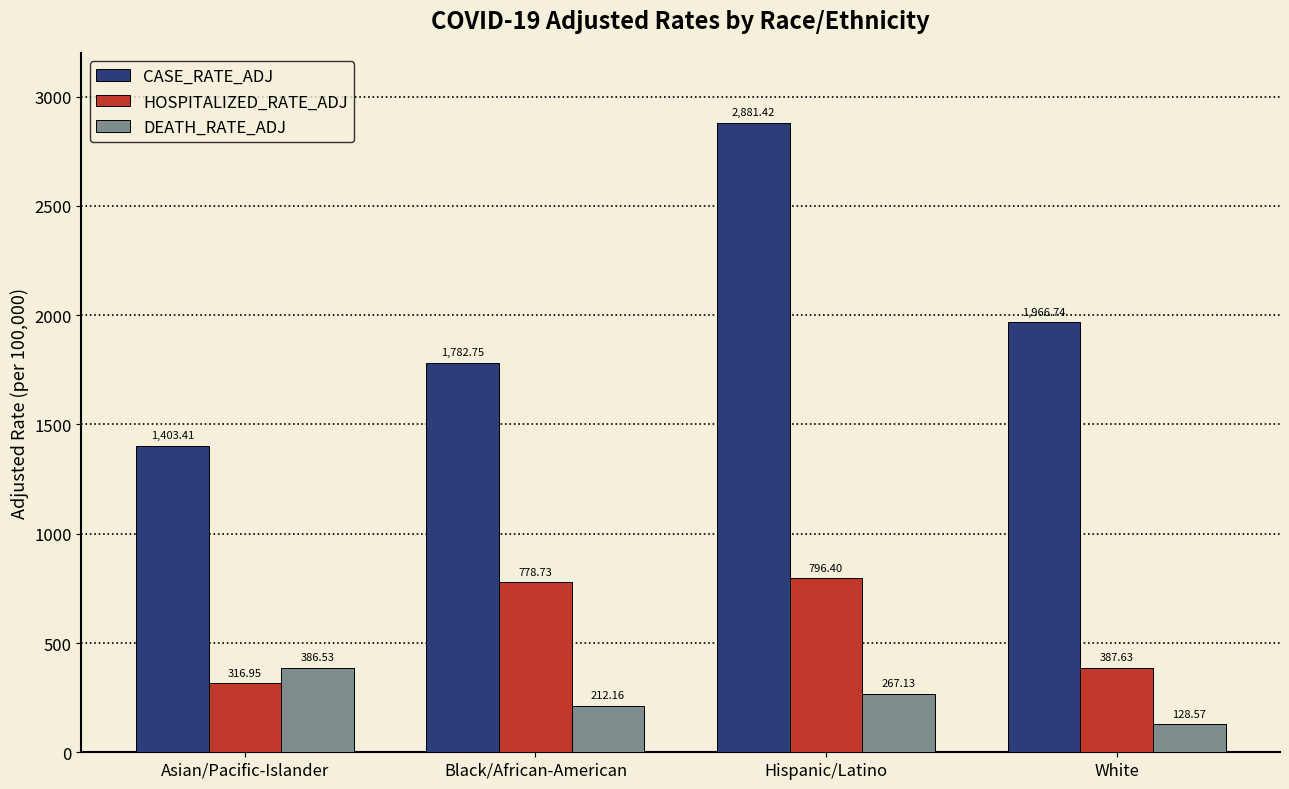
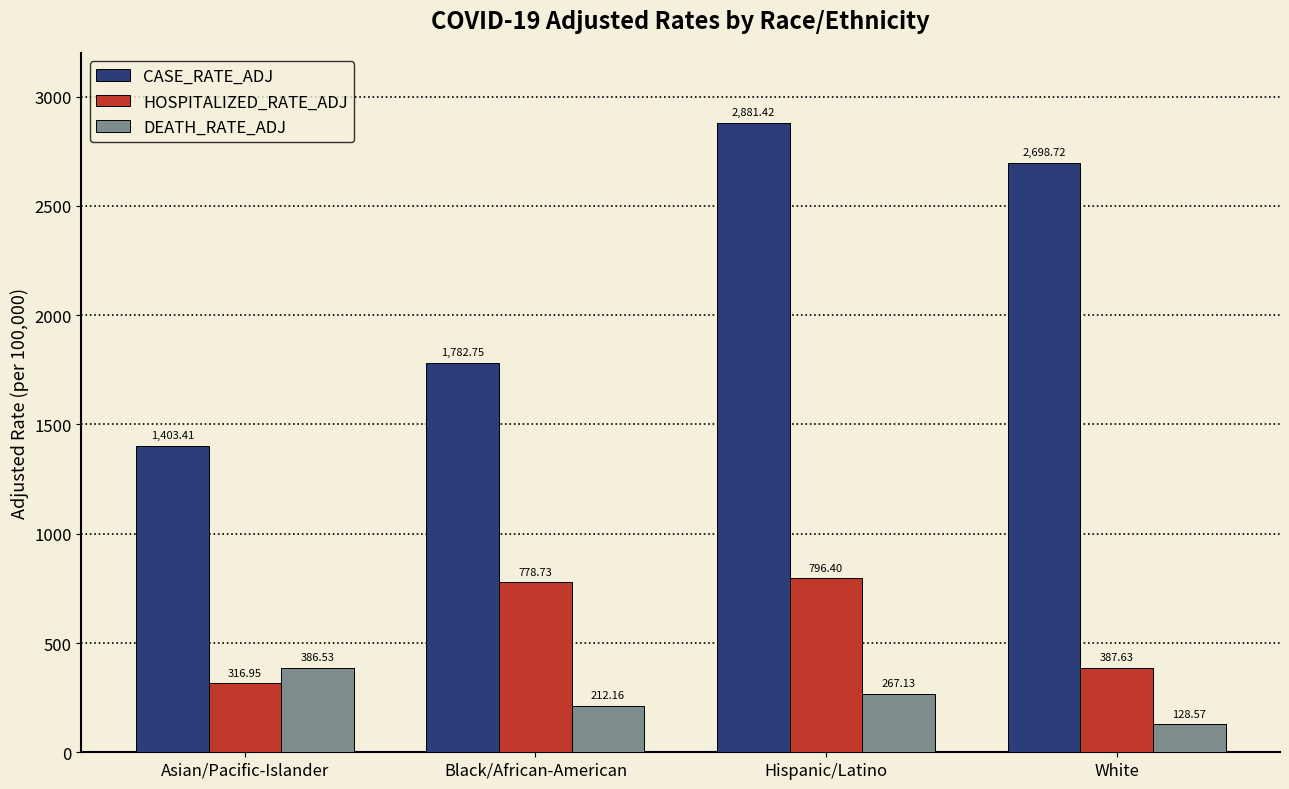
  {
    "CASE_RATE_ADJ": {
      "Asian/Pacific-Islander": "1,403.41",
      "Black/African-American": "1,782.75",
      "Hispanic/Latino": "2,881.42",
-     "White": "1,966.74"
+     "White": "2,698.72"
    },
    "HOSPITALIZED_RATE_ADJ": {
      "Asian/Pacific-Islander": "316.95",
      "Black/African-American": "778.73",
      "Hispanic/Latino": "796.40",
      "White": "387.63"
    },
    "DEATH_RATE_ADJ": {
      "Asian/Pacific-Islander": "386.53",
      "Black/African-American": "212.16",
      "Hispanic/Latino": "267.13",
      "White": "128.57"
    }
  }
